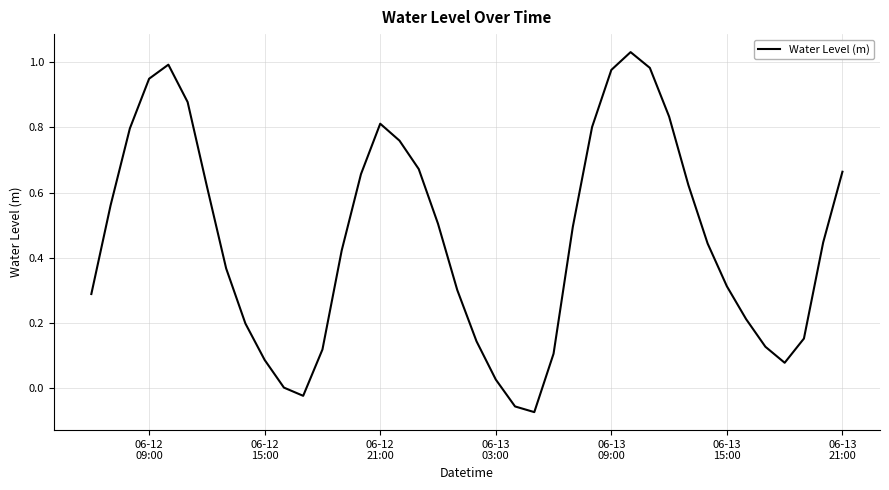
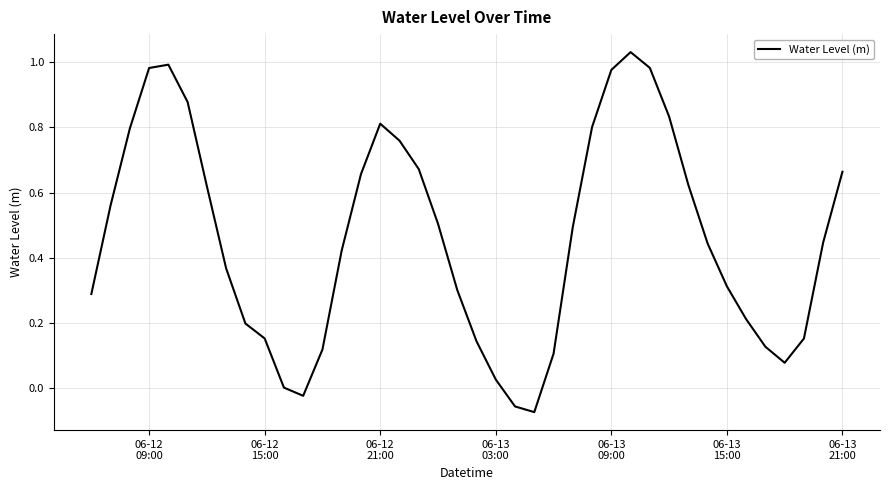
  {
-   "06-12 09:00": 0.95,
-   "06-12 15:00": 0.09,
+   "06-12 09:00": 0.98,
+   "06-12 15:00": 0.15,
    "06-12 21:00": 0.81,
    "06-13 03:00": 0.03,
    "06-13 09:00": 0.98,
    "06-13 15:00": 0.31,
    "06-13 21:00": 0.66
  }
